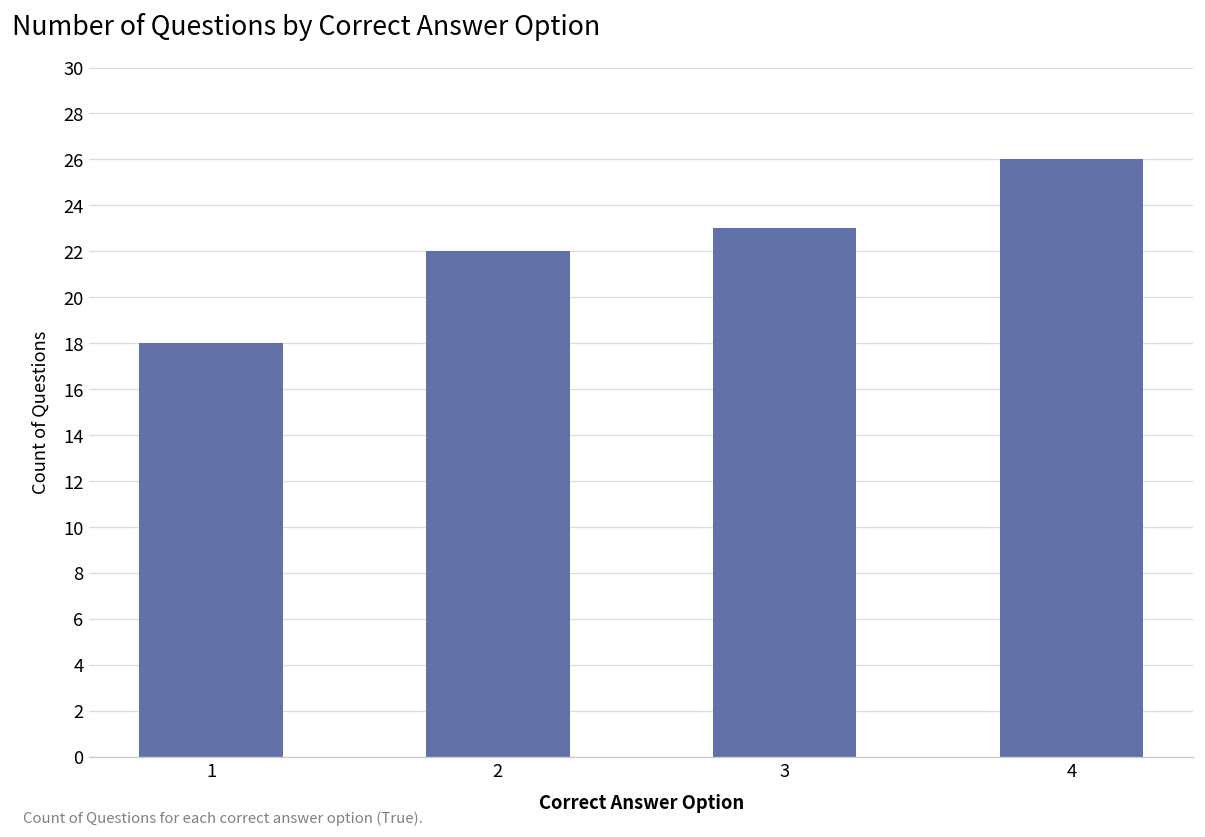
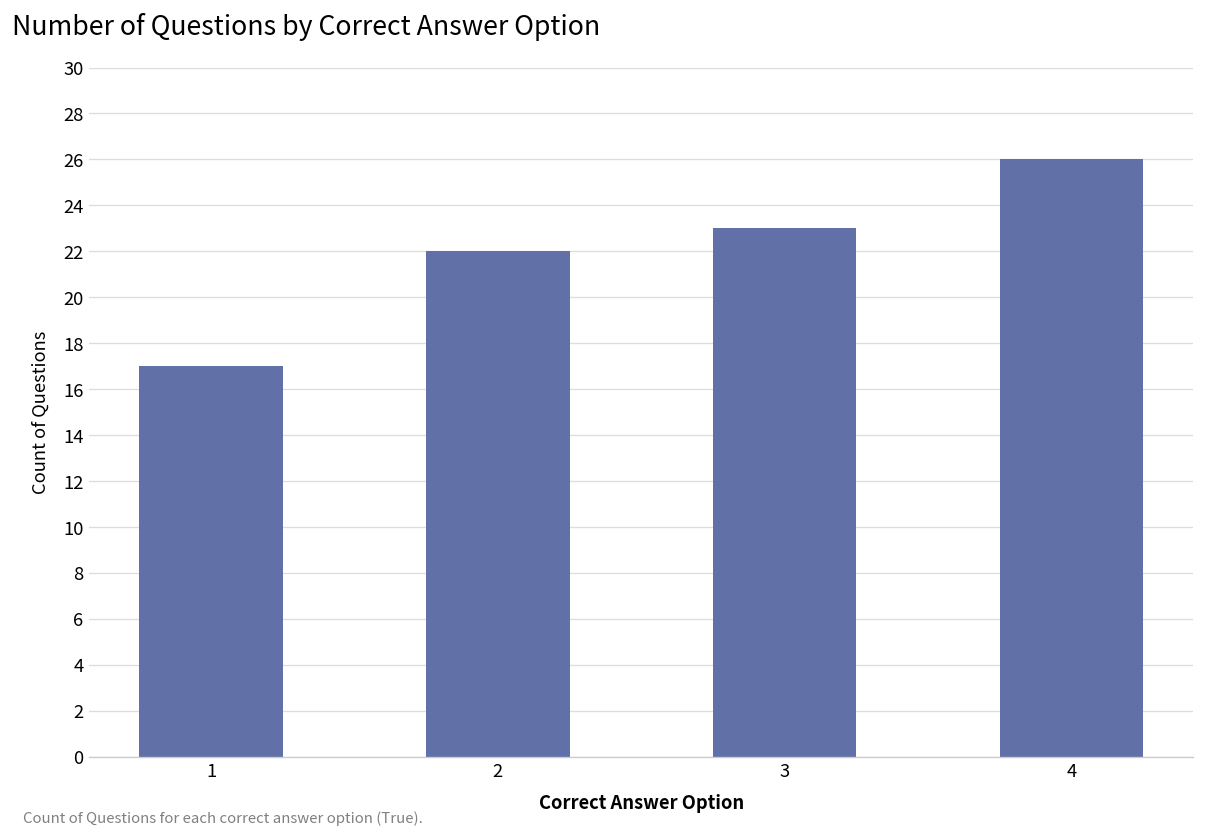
  {
-   "1": 18,
+   "1": 17,
    "2": 22,
    "3": 23,
    "4": 26
  }
